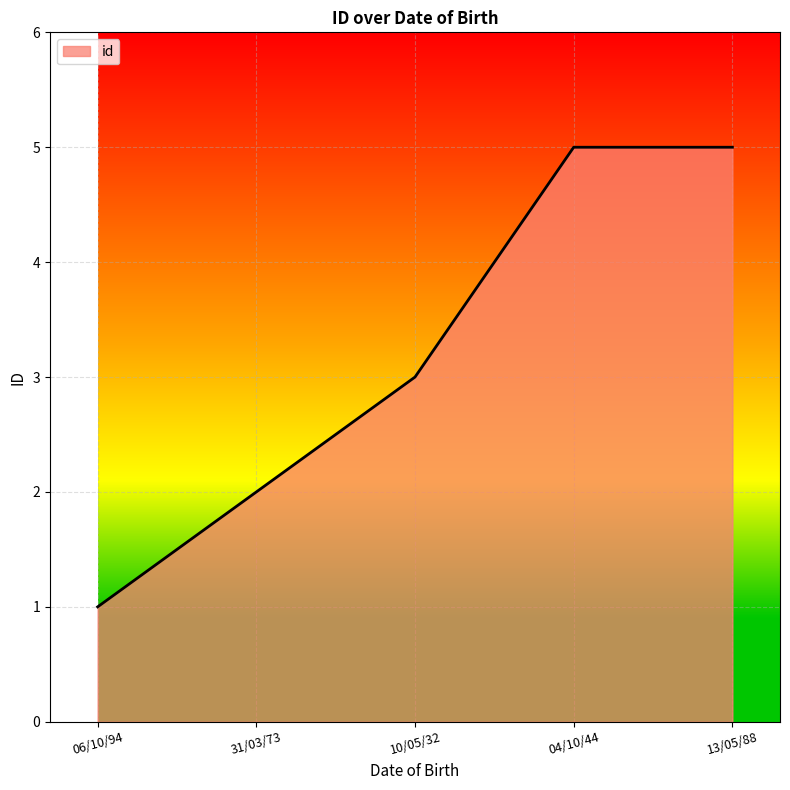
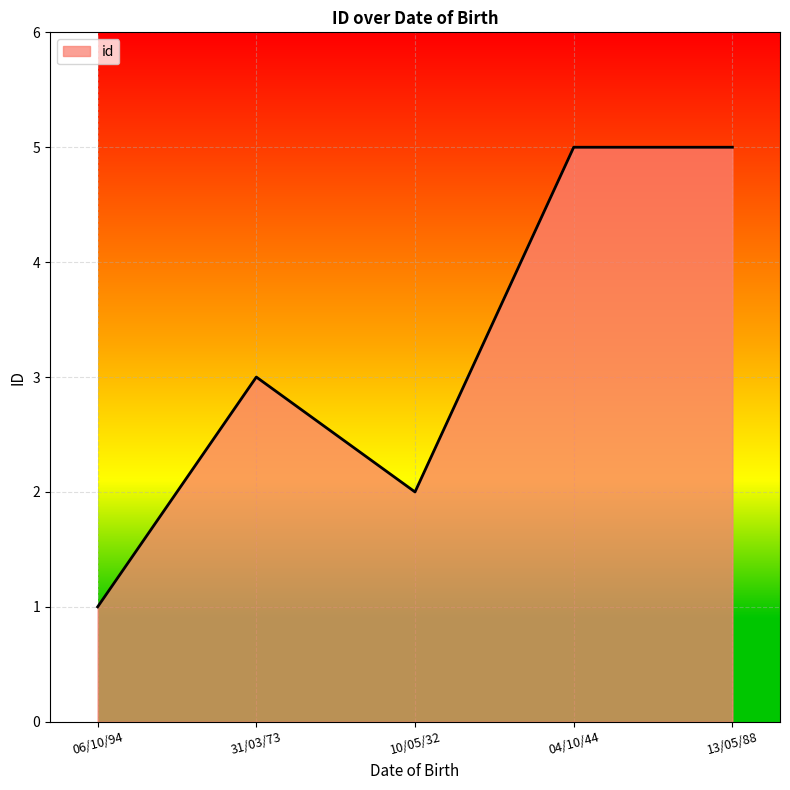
  {
    "06/10/94": 1,
-   "31/03/73": 2,
-   "10/05/32": 3,
+   "31/03/73": 3,
+   "10/05/32": 2,
    "04/10/44": 5,
    "13/05/88": 5
  }
